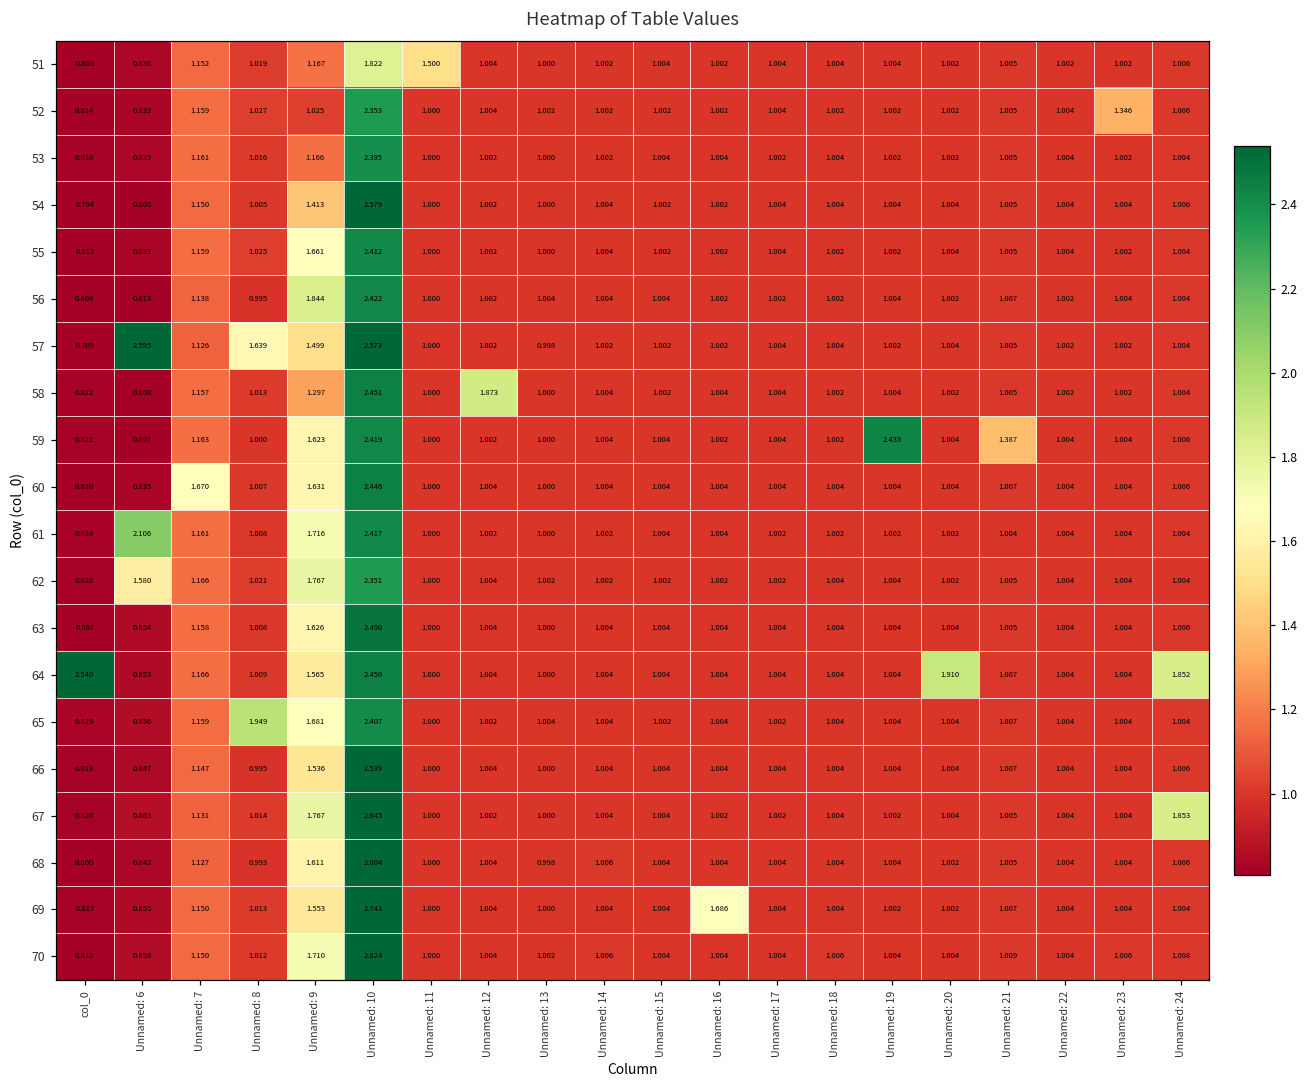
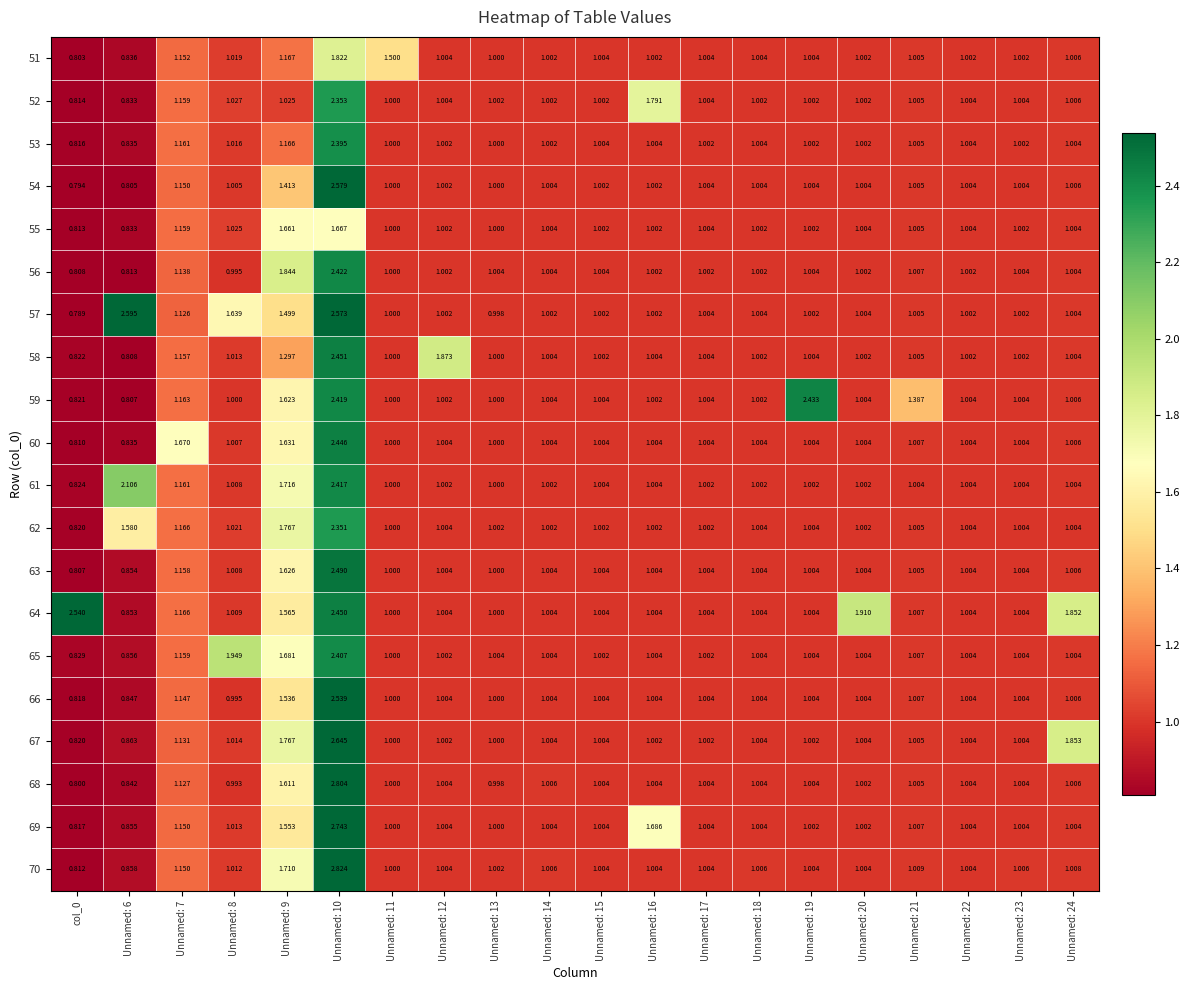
  {
    "52": {
      "col_0": 0.814,
      "Unnamed: 6": 0.833,
      "Unnamed: 7": 1.159,
      "Unnamed: 8": 1.027,
      "Unnamed: 9": 1.025,
      "Unnamed: 10": 2.353,
      "Unnamed: 11": 1.000,
      "Unnamed: 12": 1.004,
      "Unnamed: 13": 1.002,
      "Unnamed: 14": 1.002,
      "Unnamed: 15": 1.002,
-     "Unnamed: 16": 1.002,
+     "Unnamed: 16": 1.791,
      "Unnamed: 17": 1.004,
      "Unnamed: 18": 1.002,
      "Unnamed: 19": 1.002,
      "Unnamed: 20": 1.002,
      "Unnamed: 21": 1.005,
      "Unnamed: 22": 1.004,
-     "Unnamed: 23": 1.346,
+     "Unnamed: 23": 1.004,
      "Unnamed: 24": 1.006
    },
    "55": {
      "col_0": 0.813,
      "Unnamed: 6": 0.833,
      "Unnamed: 7": 1.159,
      "Unnamed: 8": 1.025,
      "Unnamed: 9": 1.661,
-     "Unnamed: 10": 2.412,
+     "Unnamed: 10": 1.667,
      "Unnamed: 11": 1.000,
      "Unnamed: 12": 1.002,
      "Unnamed: 13": 1.000,
      "Unnamed: 14": 1.004,
      "Unnamed: 15": 1.002,
      "Unnamed: 16": 1.002,
      "Unnamed: 17": 1.004,
      "Unnamed: 18": 1.002,
      "Unnamed: 19": 1.002,
      "Unnamed: 20": 1.004,
      "Unnamed: 21": 1.005,
      "Unnamed: 22": 1.004,
      "Unnamed: 23": 1.002,
      "Unnamed: 24": 1.004
    }
  }
